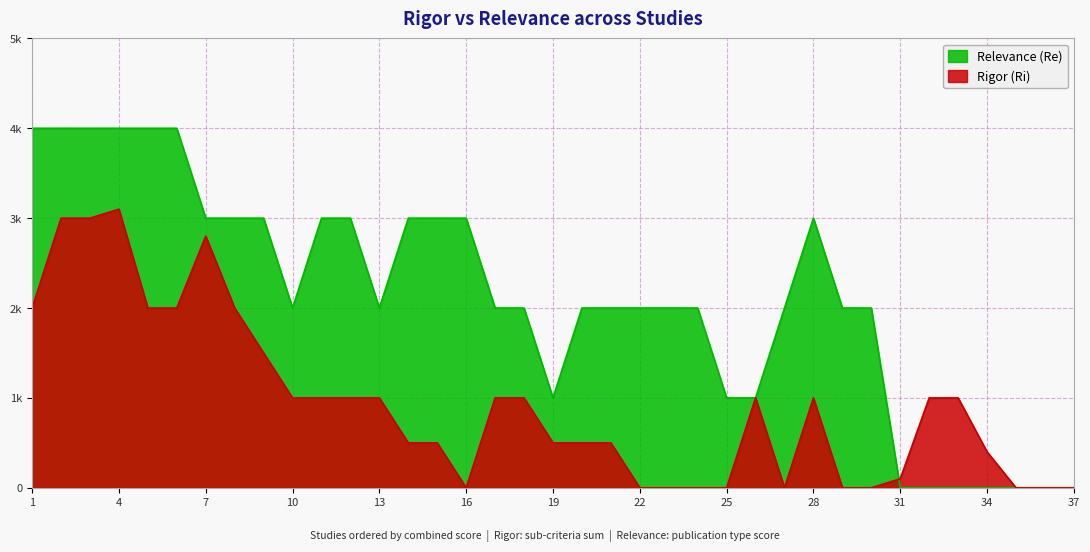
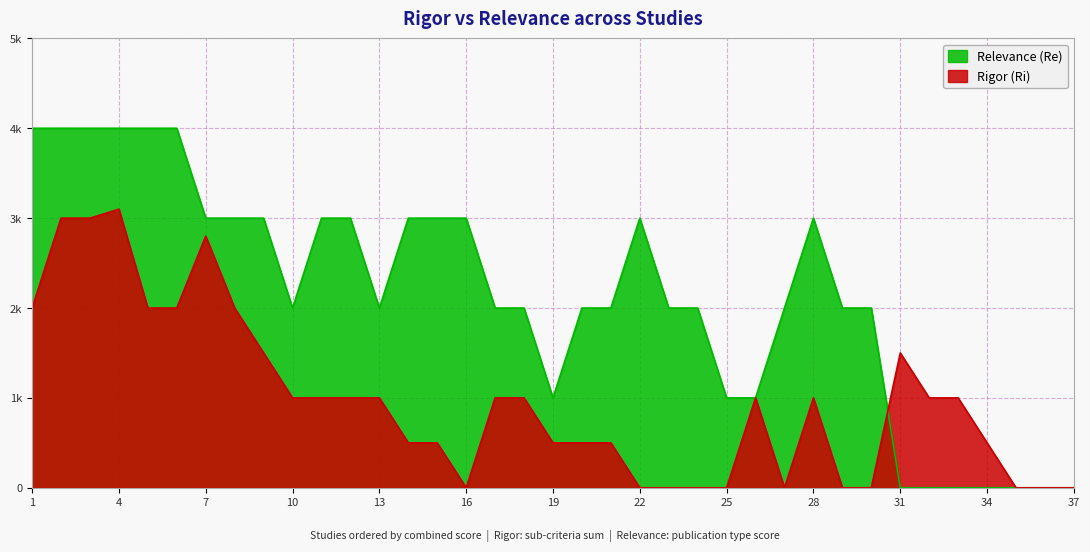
  {
    "Relevance (Re)": {
      "1": 4000,
      "4": 4000,
      "7": 3000,
      "10": 2000,
      "13": 2000,
      "16": 3000,
      "19": 1000,
-     "22": 2000,
+     "22": 3000,
      "25": 1000,
      "28": 3000,
      "31": 0,
      "34": 0
    },
    "Rigor (Ri)": {
      "1": 2000,
      "4": 3100,
      "7": 2800,
      "10": 1000,
      "13": 1000,
      "16": 0,
      "19": 500,
      "22": 0,
      "25": 0,
      "28": 1000,
-     "31": 100,
-     "34": 400
+     "31": 1500,
+     "34": 500
    }
  }
